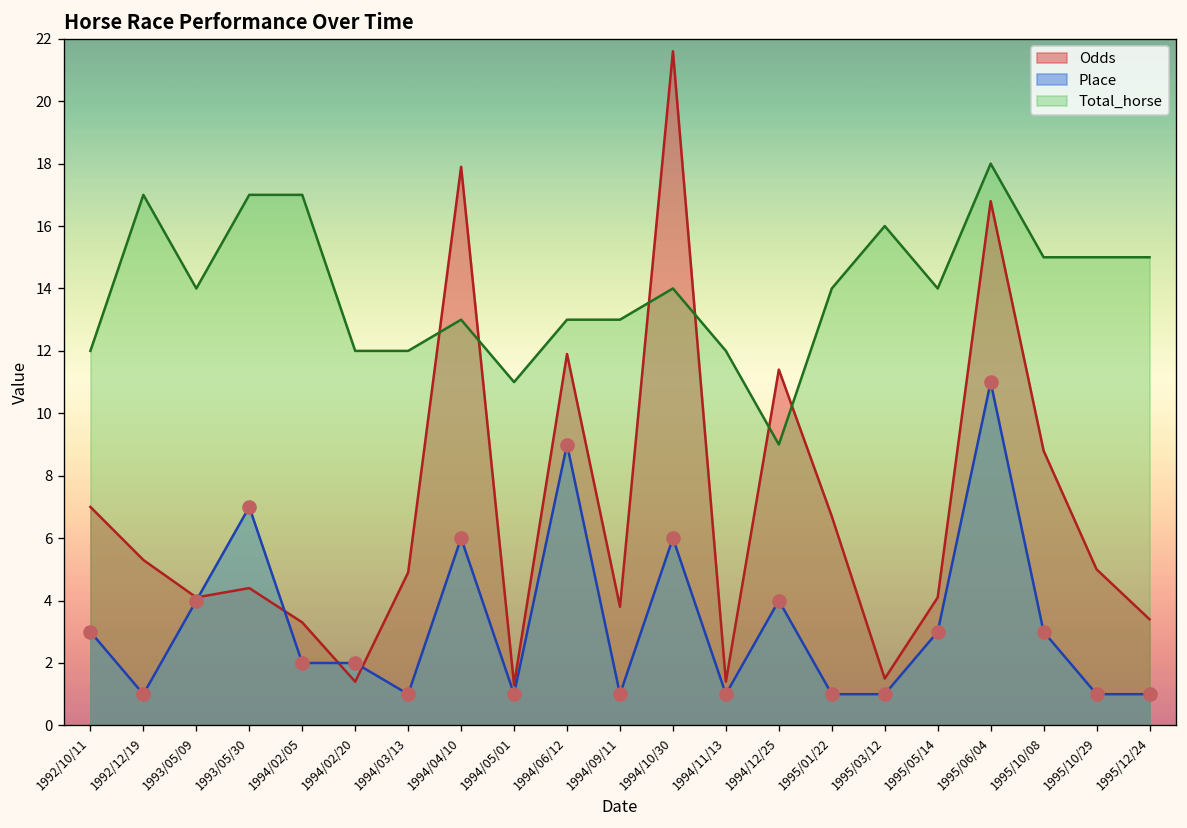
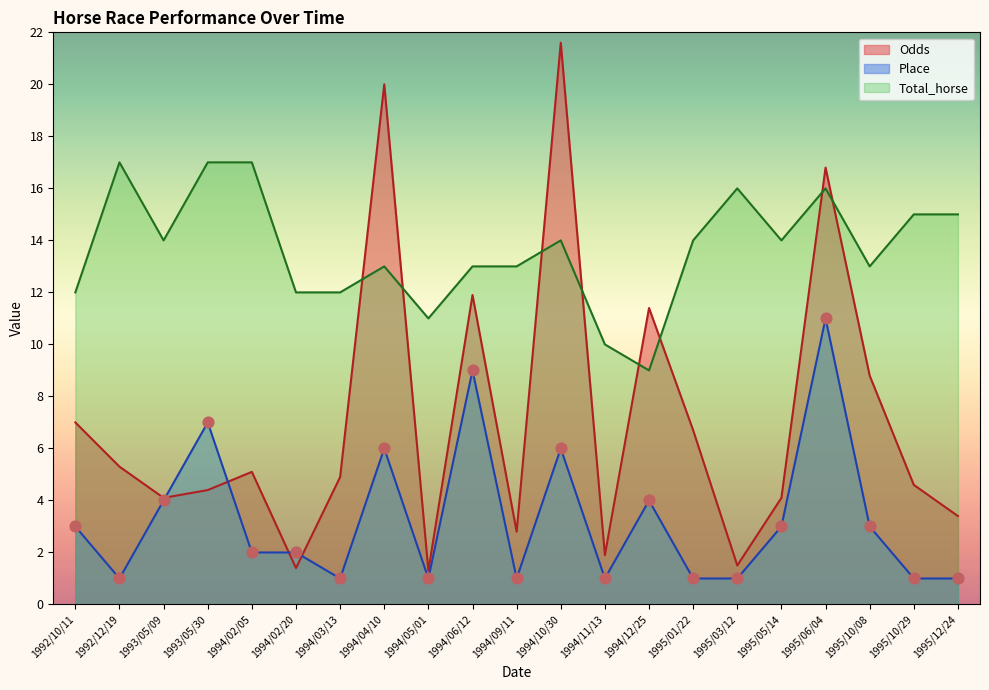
  {
    "Odds": {
      "1992/10/11": 7.0,
      "1992/12/19": 5.3,
      "1993/05/09": 4.1,
      "1993/05/30": 4.4,
-     "1994/02/05": 3.3,
+     "1994/02/05": 5.1,
      "1994/02/20": 1.4,
      "1994/03/13": 4.9,
-     "1994/04/10": 17.9,
+     "1994/04/10": 20.0,
      "1994/05/01": 1.3,
      "1994/06/12": 11.9,
-     "1994/09/11": 3.8,
+     "1994/09/11": 2.8,
      "1994/10/30": 21.6,
-     "1994/11/13": 1.4,
+     "1994/11/13": 1.9,
      "1994/12/25": 11.4,
      "1995/01/22": 6.7,
      "1995/03/12": 1.5,
      "1995/05/14": 4.1,
      "1995/06/04": 16.8,
      "1995/10/08": 8.8,
-     "1995/10/29": 5.0,
+     "1995/10/29": 4.6,
      "1995/12/24": 3.4
    },
    "Place": {
      "1992/10/11": 3.0,
      "1992/12/19": 1.0,
      "1993/05/09": 4.0,
      "1993/05/30": 7.0,
      "1994/02/05": 2.0,
      "1994/02/20": 2.0,
      "1994/03/13": 1.0,
      "1994/04/10": 6.0,
      "1994/05/01": 1.0,
      "1994/06/12": 9.0,
      "1994/09/11": 1.0,
      "1994/10/30": 6.0,
      "1994/11/13": 1.0,
      "1994/12/25": 4.0,
      "1995/01/22": 1.0,
      "1995/03/12": 1.0,
      "1995/05/14": 3.0,
      "1995/06/04": 11.0,
      "1995/10/08": 3.0,
      "1995/10/29": 1.0,
      "1995/12/24": 1.0
    },
    "Total_horse": {
      "1992/10/11": 12,
      "1992/12/19": 17,
      "1993/05/09": 14,
      "1993/05/30": 17,
      "1994/02/05": 17,
      "1994/02/20": 12,
      "1994/03/13": 12,
      "1994/04/10": 13,
      "1994/05/01": 11,
      "1994/06/12": 13,
      "1994/09/11": 13,
      "1994/10/30": 14,
-     "1994/11/13": 12,
+     "1994/11/13": 10,
      "1994/12/25": 9,
      "1995/01/22": 14,
      "1995/03/12": 16,
      "1995/05/14": 14,
-     "1995/06/04": 18,
-     "1995/10/08": 15,
+     "1995/06/04": 16,
+     "1995/10/08": 13,
      "1995/10/29": 15,
      "1995/12/24": 15
    }
  }
